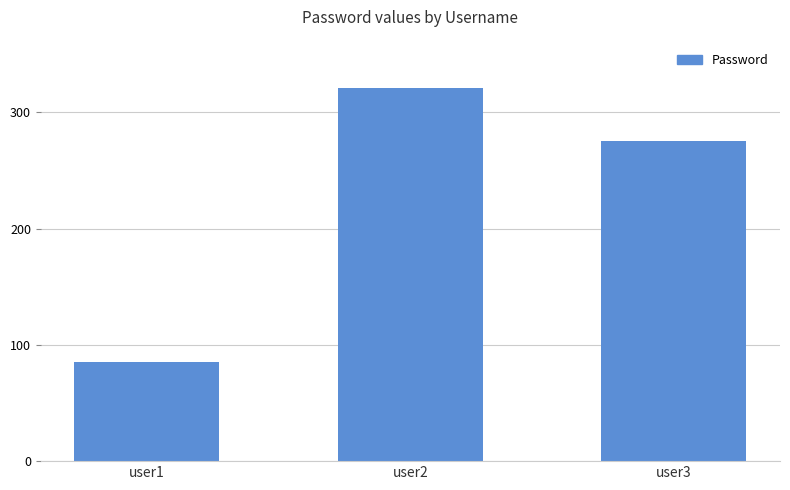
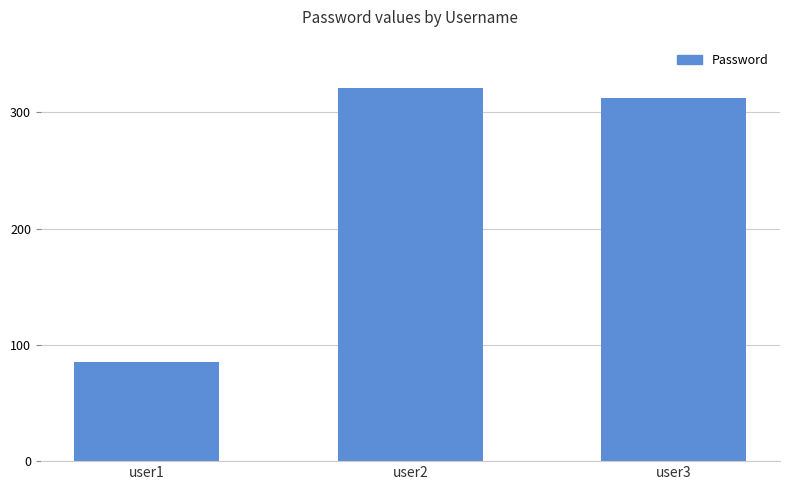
  {
    "user1": 85,
    "user2": 321,
-   "user3": 275
+   "user3": 312
  }
